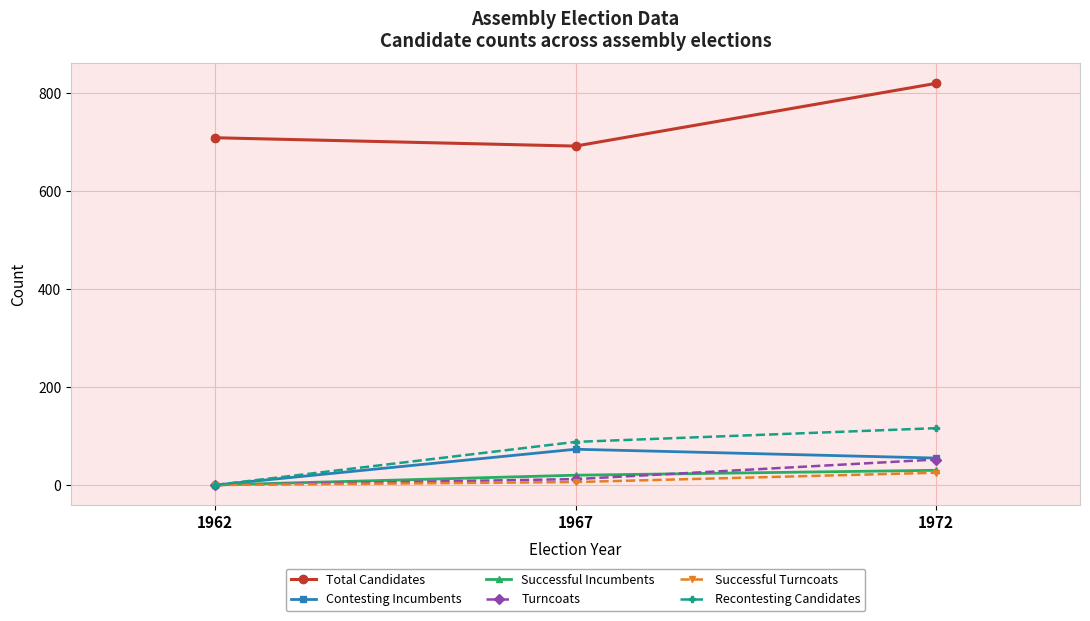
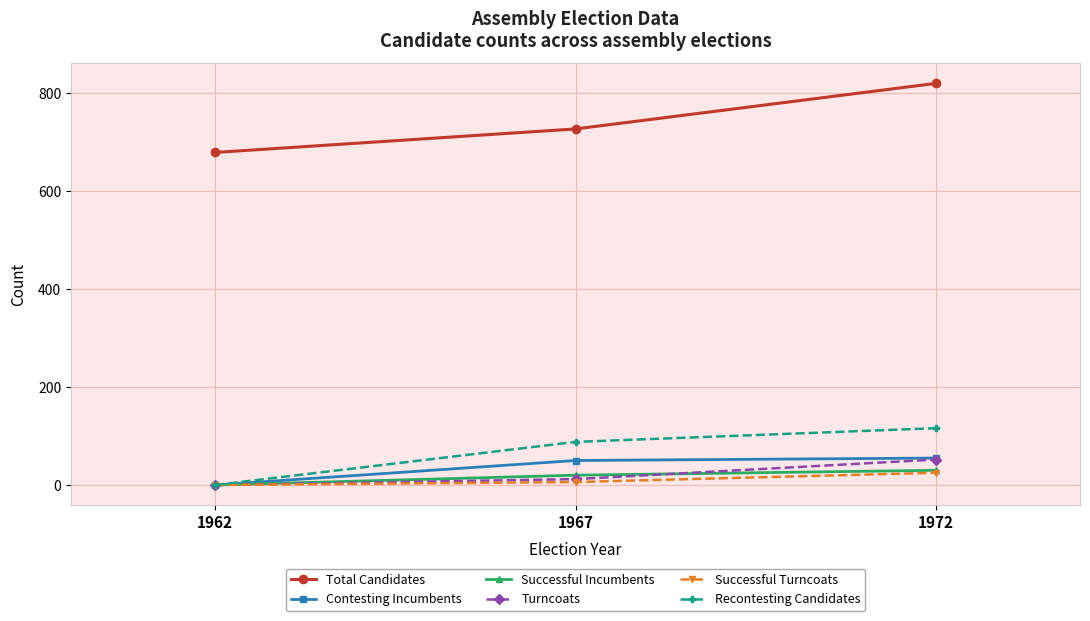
  {
    "Total Candidates": {
-     "1962": 710,
-     "1967": 690,
+     "1962": 680,
+     "1967": 730,
      "1972": 820
    },
    "Contesting Incumbents": {
-     "1967": 70
+     "1967": 50
    },
    "Turncoats": {
      "1967": 10
    },
    "Successful Turncoats": {
      "1967": 10
    }
  }
